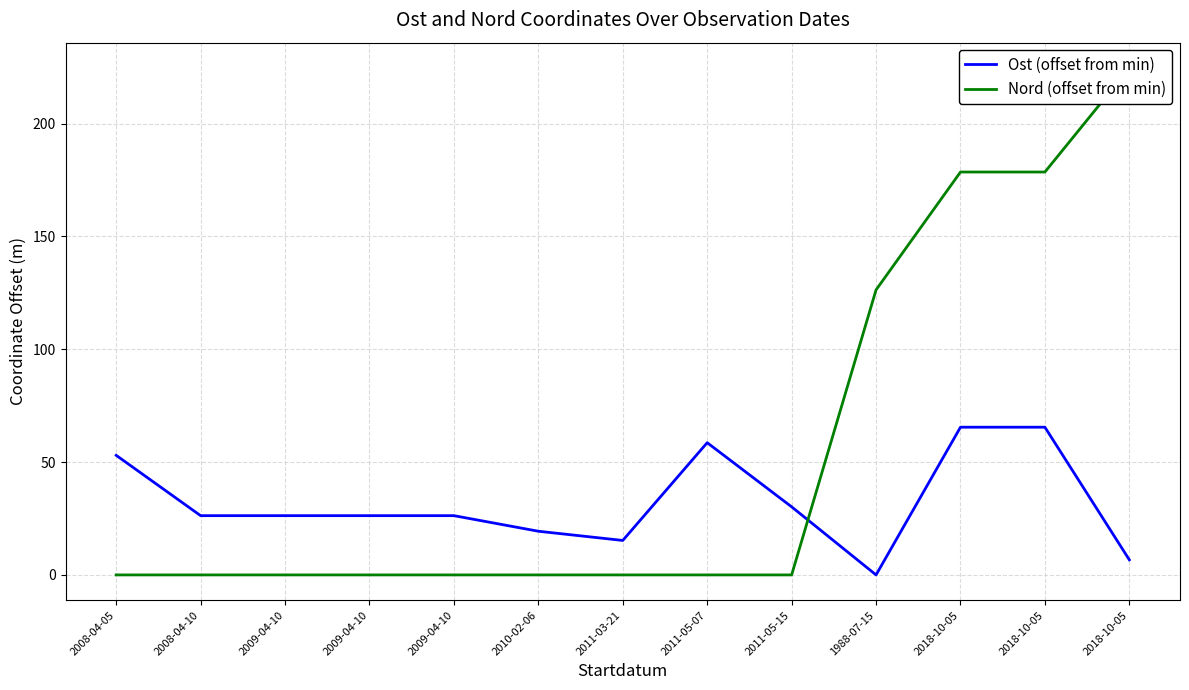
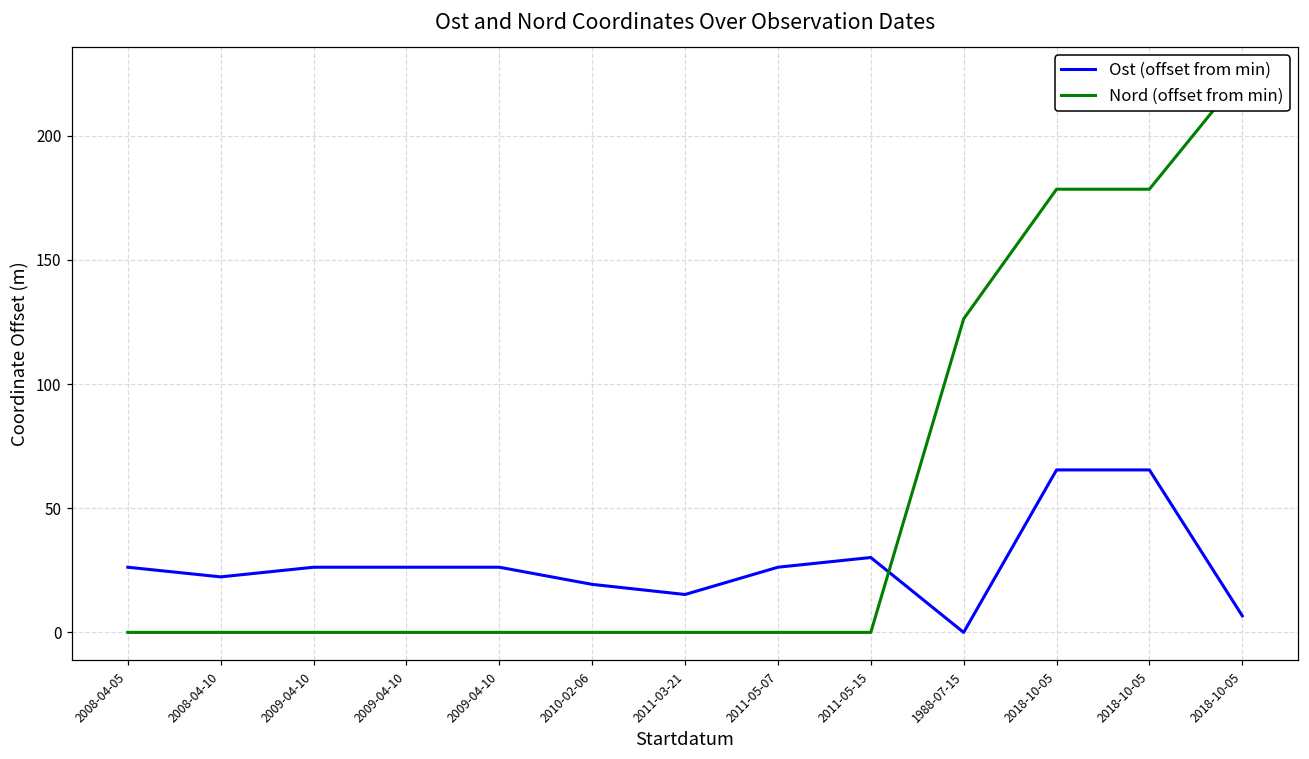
  {
    "Ost (offset from min)": {
-     "2008-04-05": 53,
-     "2008-04-10": 26,
+     "2008-04-05": 26,
+     "2008-04-10": 22,
      "2010-02-06": 19,
      "2011-03-21": 15,
-     "2011-05-07": 59,
+     "2011-05-07": 26,
      "2011-05-15": 30,
      "1988-07-15": 0
    },
    "Nord (offset from min)": {
      "2008-04-05": 0,
      "2008-04-10": 0,
      "2010-02-06": 0,
      "2011-03-21": 0,
      "2011-05-07": 0,
      "2011-05-15": 0,
      "1988-07-15": 126
    }
  }
